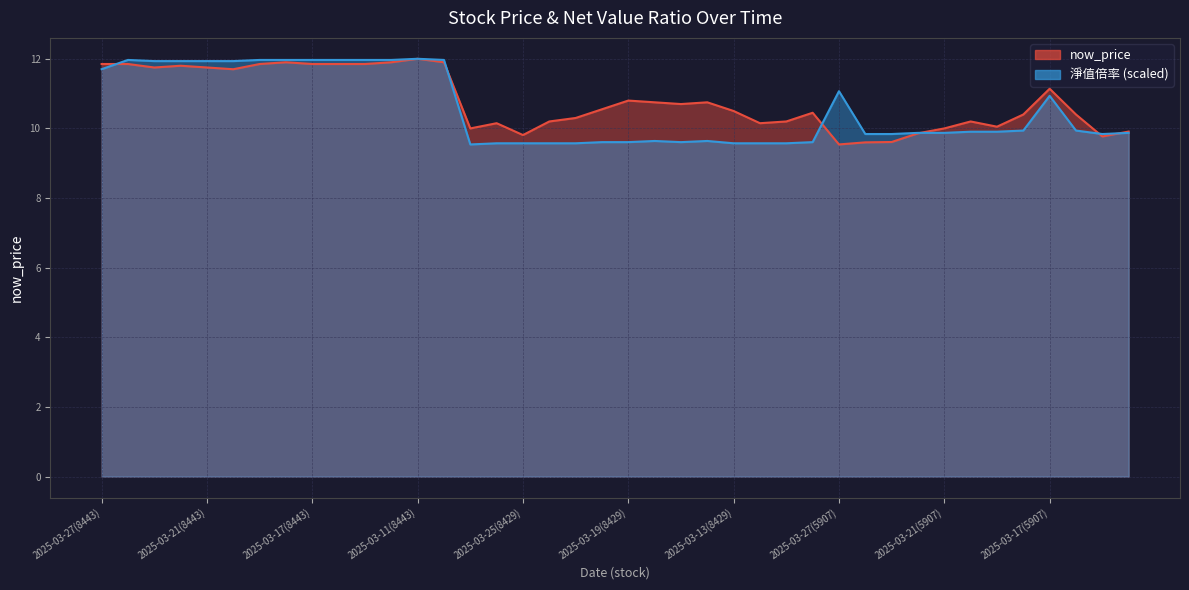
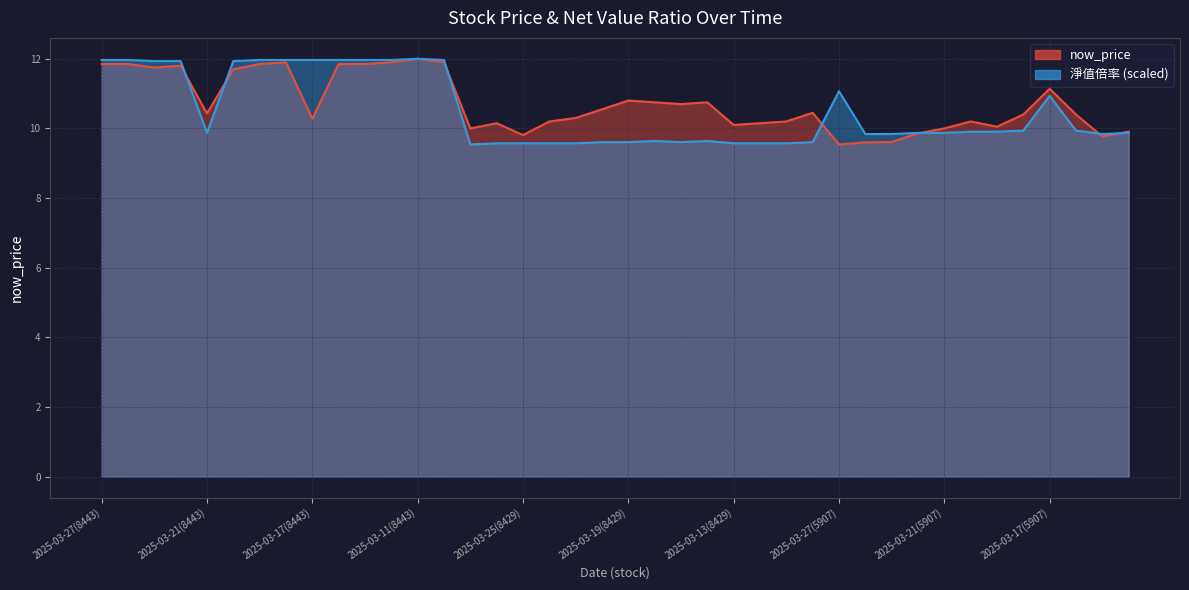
  {
    "now_price": {
      "2025-03-27(8443)": 11.9,
-     "2025-03-21(8443)": 11.8,
-     "2025-03-17(8443)": 11.9,
+     "2025-03-21(8443)": 10.4,
+     "2025-03-17(8443)": 10.3,
      "2025-03-25(8429)": 9.8,
      "2025-03-19(8429)": 10.8,
-     "2025-03-13(8429)": 10.5,
+     "2025-03-13(8429)": 10.1,
      "2025-03-27(5907)": 9.5,
      "2025-03-21(5907)": 10.0,
      "2025-03-17(5907)": 11.1
    },
    "淨值倍率 (scaled)": {
-     "2025-03-27(8443)": 11.7,
-     "2025-03-21(8443)": 11.9,
+     "2025-03-27(8443)": 12.0,
+     "2025-03-21(8443)": 9.9,
      "2025-03-17(8443)": 12.0,
      "2025-03-25(8429)": 9.6,
      "2025-03-19(8429)": 9.6,
      "2025-03-13(8429)": 9.6,
      "2025-03-27(5907)": 11.1,
      "2025-03-21(5907)": 9.9,
      "2025-03-17(5907)": 10.9
    }
  }
